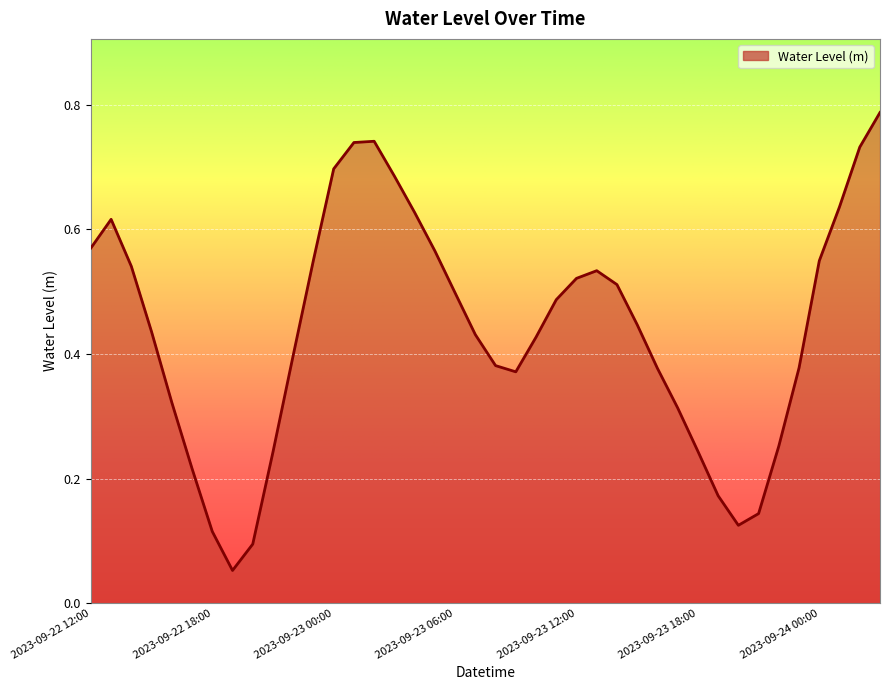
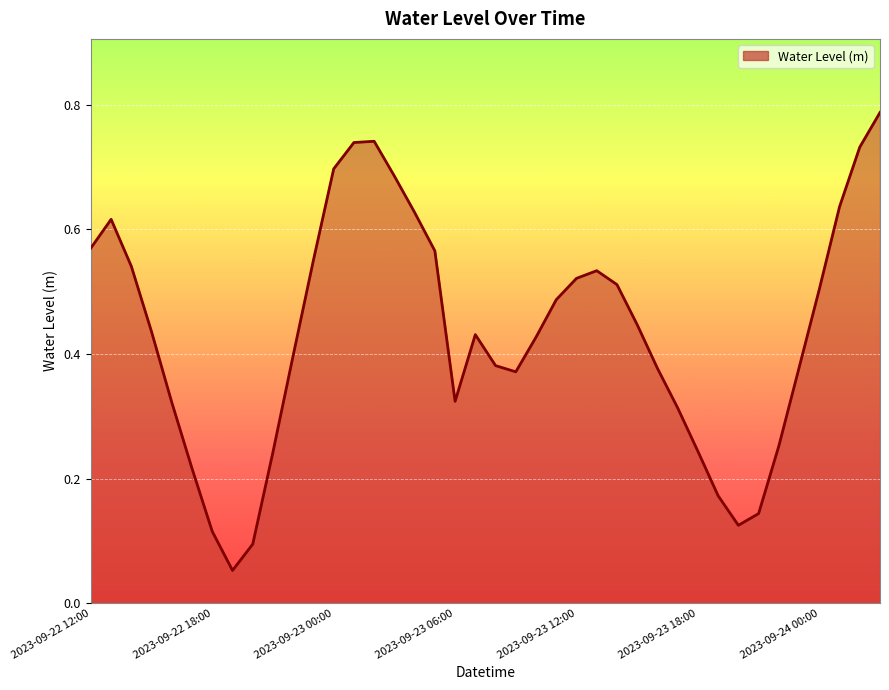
  {
    "2023-09-22 12:00": 0.57,
    "2023-09-22 18:00": 0.11,
    "2023-09-23 00:00": 0.70,
-   "2023-09-23 06:00": 0.50,
+   "2023-09-23 06:00": 0.32,
    "2023-09-23 12:00": 0.52,
    "2023-09-23 18:00": 0.24,
-   "2023-09-24 00:00": 0.55
+   "2023-09-24 00:00": 0.50
  }
